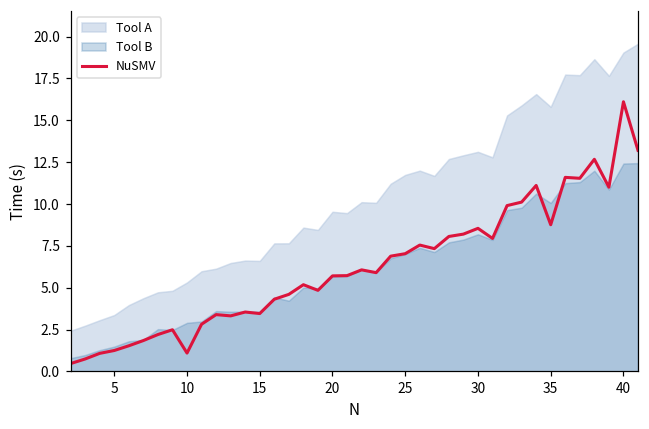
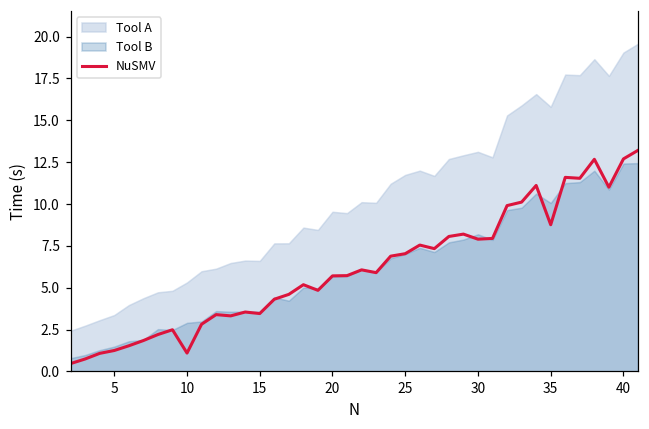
  {
    "NuSMV": {
      "5": 1.3,
      "10": 1.1,
-     "30": 8.5,
+     "30": 7.9,
      "35": 8.8,
-     "40": 16.1
+     "40": 12.7
    }
  }
